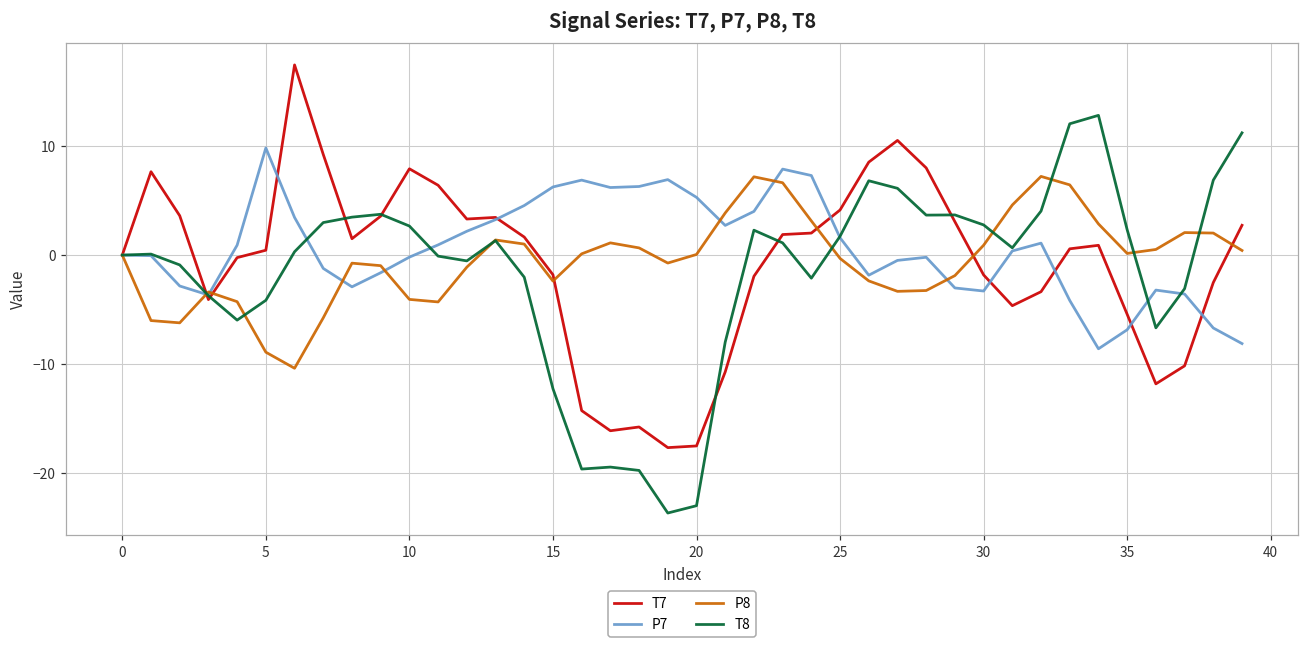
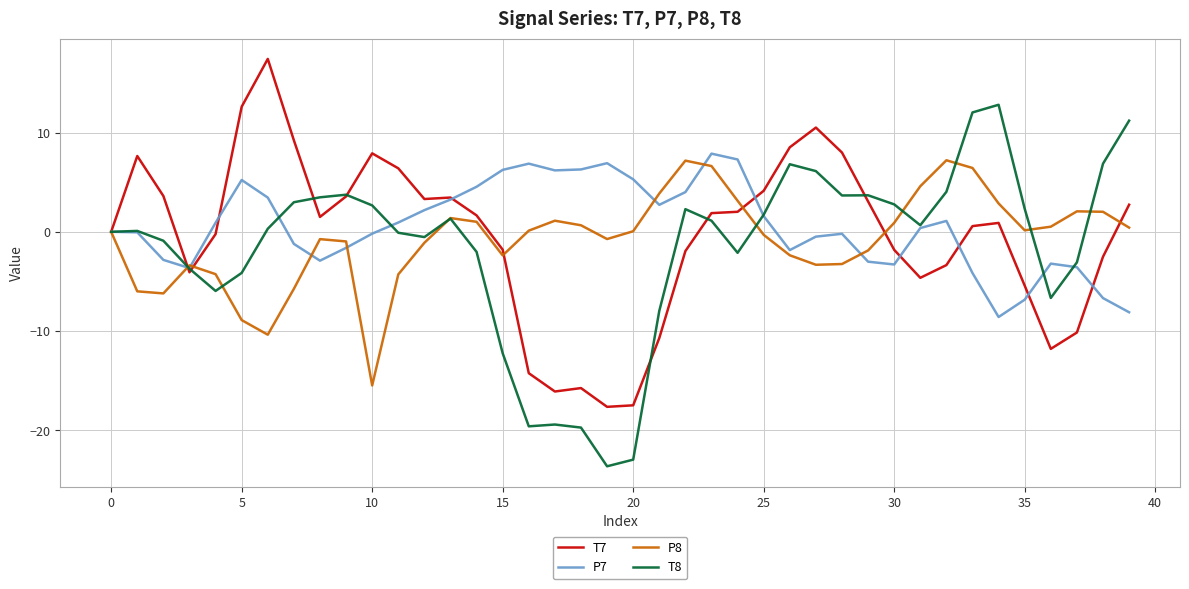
  {
    "T7": {
-     "5": 0,
+     "5": 13,
      "10": 8,
      "15": -2,
      "20": -17,
      "25": 4,
      "30": -2,
      "35": -5
    },
    "P7": {
-     "5": 10,
+     "5": 5,
      "10": 0,
      "15": 6,
      "20": 5,
      "30": -3,
      "35": -7
    },
    "P8": {
      "5": -9,
-     "10": -4,
+     "10": -15,
      "15": -2,
      "20": 0,
      "25": 0,
      "30": 1,
      "35": 0
    },
    "T8": {
      "5": -4,
      "10": 3,
      "15": -12,
      "20": -23,
      "30": 3,
      "35": 2
    }
  }
